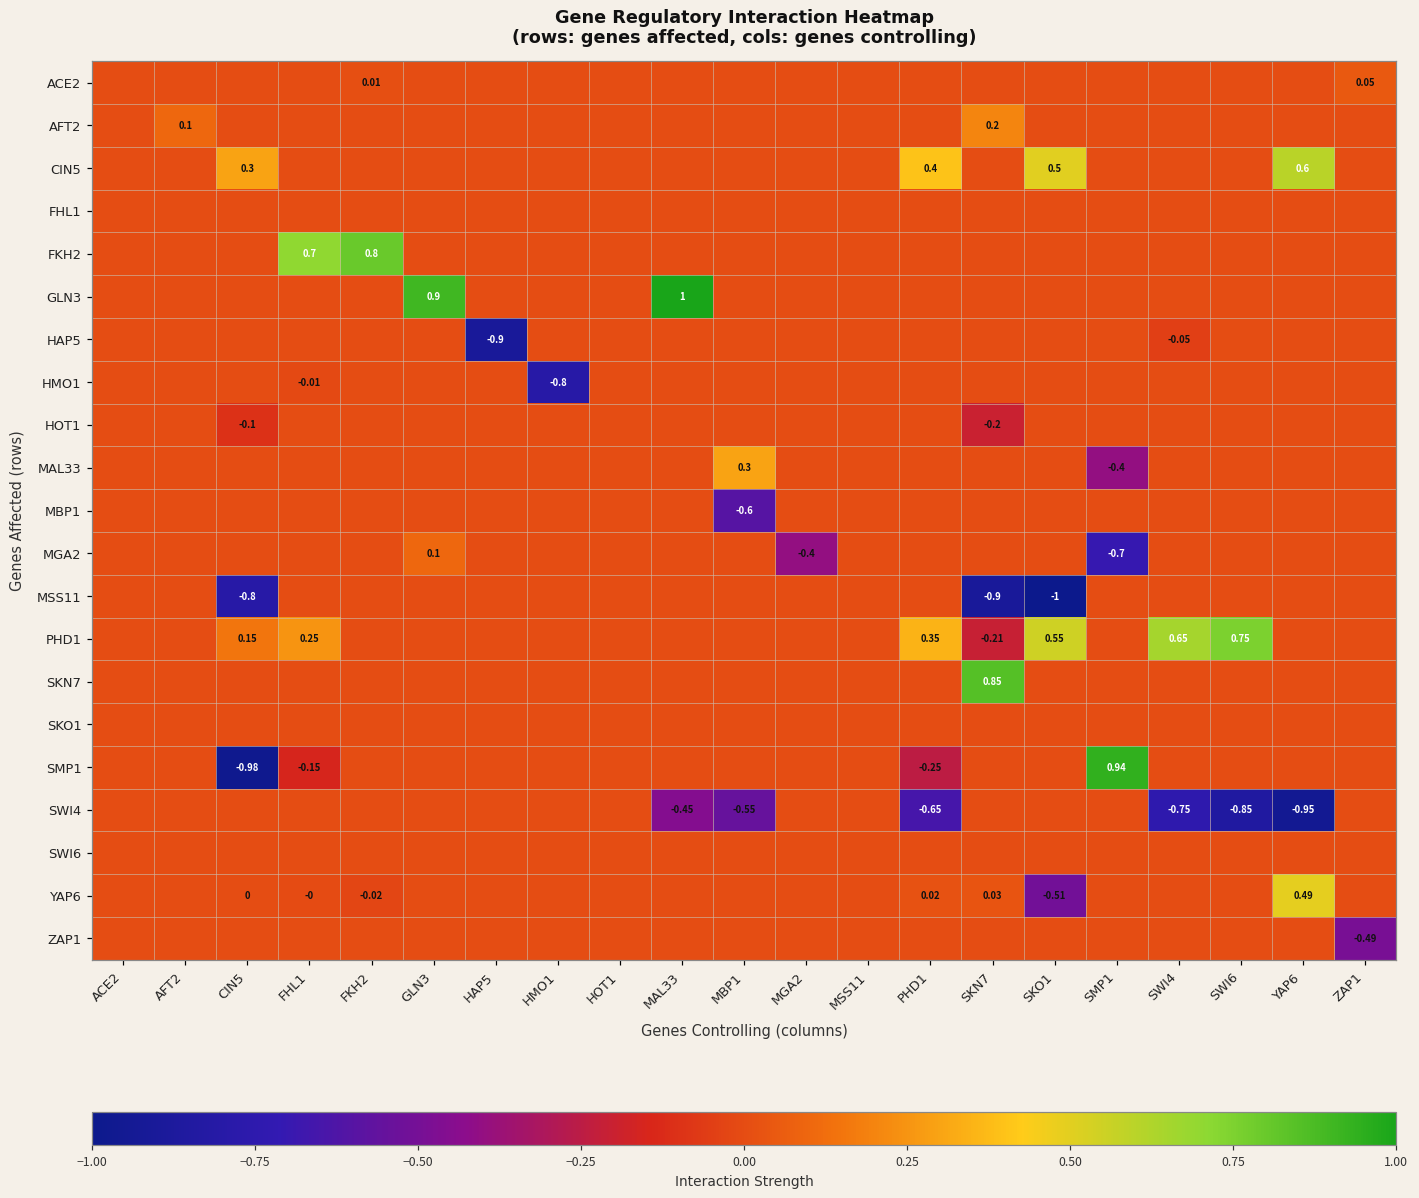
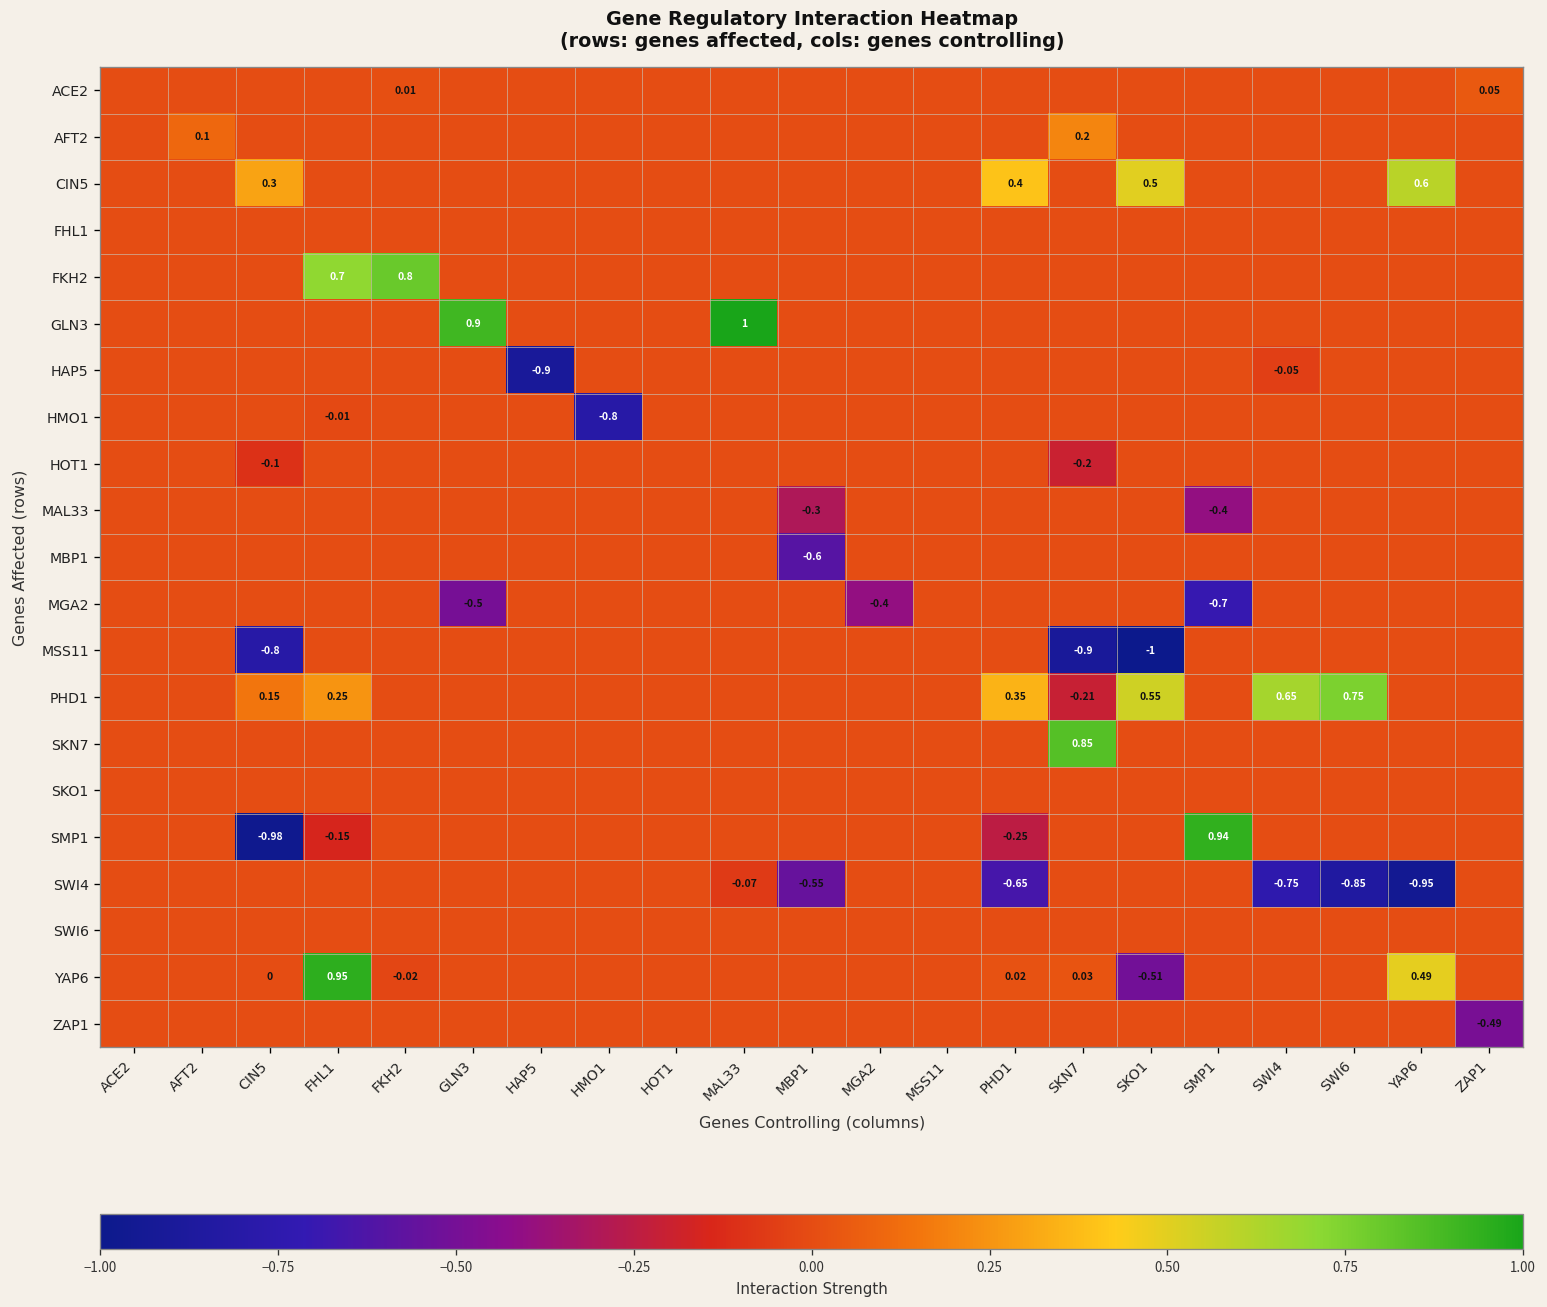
  {
    "ACE2": {
      "FKH2": 0.01,
      "ZAP1": 0.05
    },
    "AFT2": {
      "AFT2": 0.1,
      "SKN7": 0.2
    },
    "CIN5": {
      "CIN5": 0.3,
      "PHD1": 0.4,
      "SKO1": 0.5,
      "YAP6": 0.6
    },
    "FKH2": {
      "FHL1": 0.7,
      "FKH2": 0.8
    },
    "GLN3": {
      "GLN3": 0.9,
      "MAL33": 1
    },
    "HAP5": {
      "HAP5": -0.9,
      "SWI4": -0.05
    },
    "HMO1": {
      "FHL1": -0.01,
      "HMO1": -0.8
    },
    "HOT1": {
      "CIN5": -0.1,
      "SKN7": -0.2
    },
    "MAL33": {
-     "MBP1": 0.3,
+     "MBP1": -0.3,
      "SMP1": -0.4
    },
    "MBP1": {
      "MBP1": -0.6
    },
    "MGA2": {
-     "GLN3": 0.1,
+     "GLN3": -0.5,
      "MGA2": -0.4,
      "SMP1": -0.7
    },
    "MSS11": {
      "CIN5": -0.8,
      "SKN7": -0.9,
      "SKO1": -1
    },
    "PHD1": {
      "CIN5": 0.15,
      "FHL1": 0.25,
      "PHD1": 0.35,
      "SKN7": -0.21,
      "SKO1": 0.55,
      "SWI4": 0.65,
      "SWI6": 0.75
    },
    "SKN7": {
      "SKN7": 0.85
    },
    "SMP1": {
      "CIN5": -0.98,
      "FHL1": -0.15,
      "PHD1": -0.25,
      "SMP1": 0.94
    },
    "SWI4": {
-     "MAL33": -0.45,
+     "MAL33": -0.07,
      "MBP1": -0.55,
      "PHD1": -0.65,
      "SWI4": -0.75,
      "SWI6": -0.85,
      "YAP6": -0.95
    },
    "YAP6": {
      "CIN5": 0,
-     "FHL1": -0,
+     "FHL1": 0.95,
      "FKH2": -0.02,
      "PHD1": 0.02,
      "SKN7": 0.03,
      "SKO1": -0.51,
      "YAP6": 0.49
    },
    "ZAP1": {
      "ZAP1": -0.49
    }
  }
